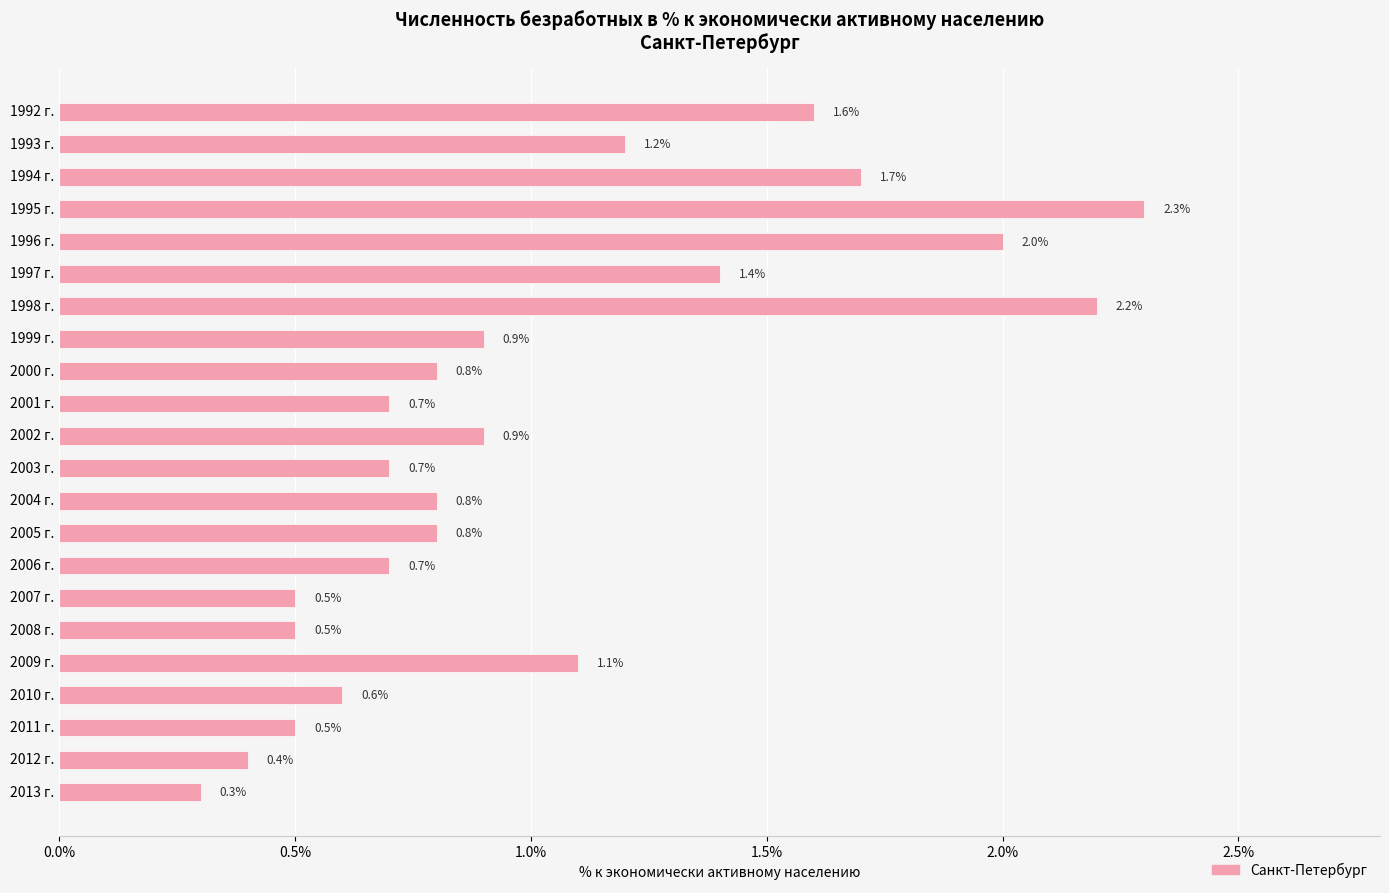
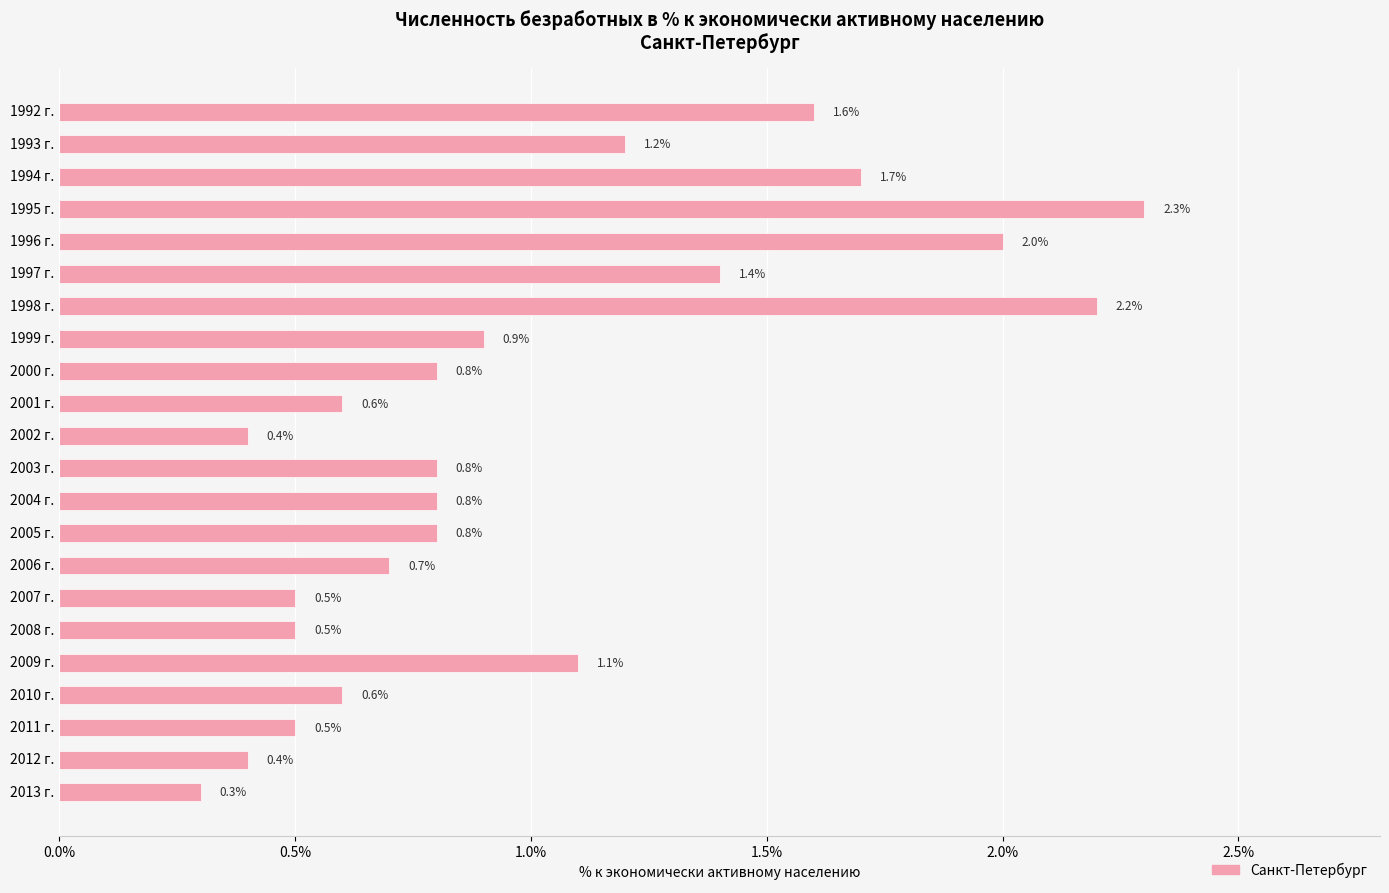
  {
    "1992 г.": "1.6%",
    "1993 г.": "1.2%",
    "1994 г.": "1.7%",
    "1995 г.": "2.3%",
    "1996 г.": "2.0%",
    "1997 г.": "1.4%",
    "1998 г.": "2.2%",
    "1999 г.": "0.9%",
    "2000 г.": "0.8%",
-   "2001 г.": "0.7%",
-   "2002 г.": "0.9%",
-   "2003 г.": "0.7%",
+   "2001 г.": "0.6%",
+   "2002 г.": "0.4%",
+   "2003 г.": "0.8%",
    "2004 г.": "0.8%",
    "2005 г.": "0.8%",
    "2006 г.": "0.7%",
    "2007 г.": "0.5%",
    "2008 г.": "0.5%",
    "2009 г.": "1.1%",
    "2010 г.": "0.6%",
    "2011 г.": "0.5%",
    "2012 г.": "0.4%",
    "2013 г.": "0.3%"
  }
